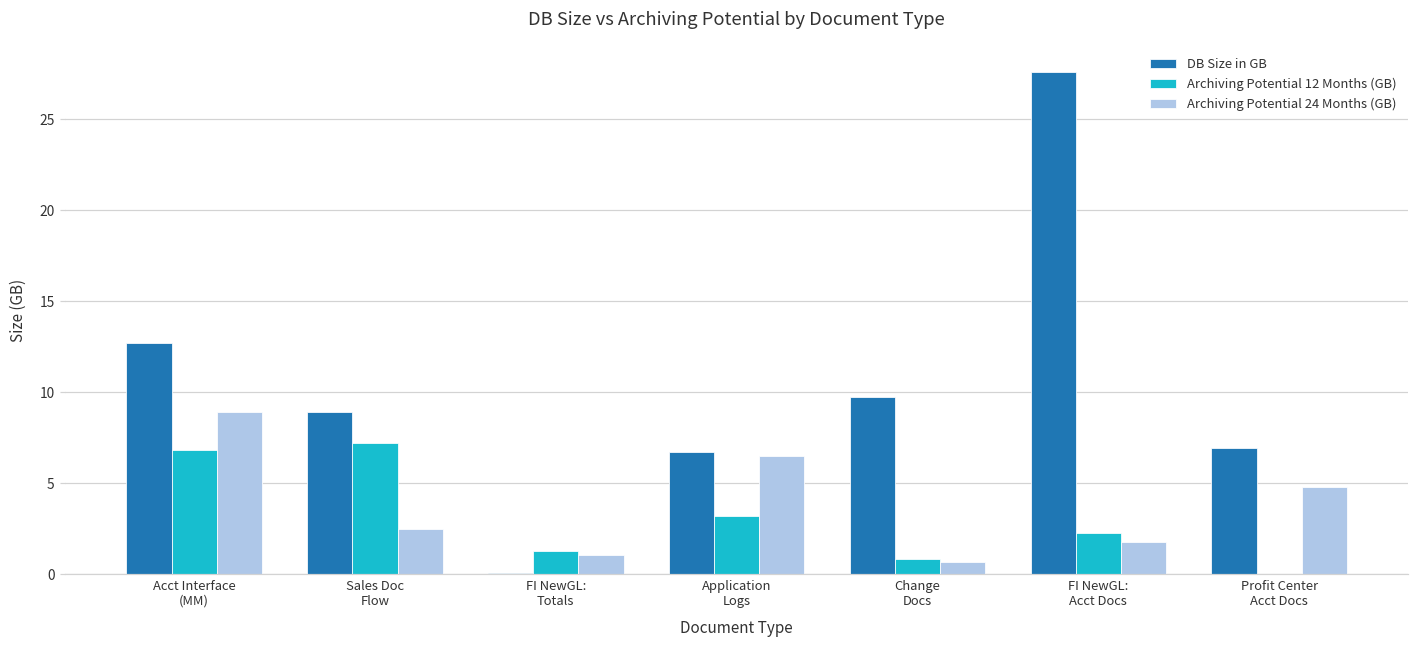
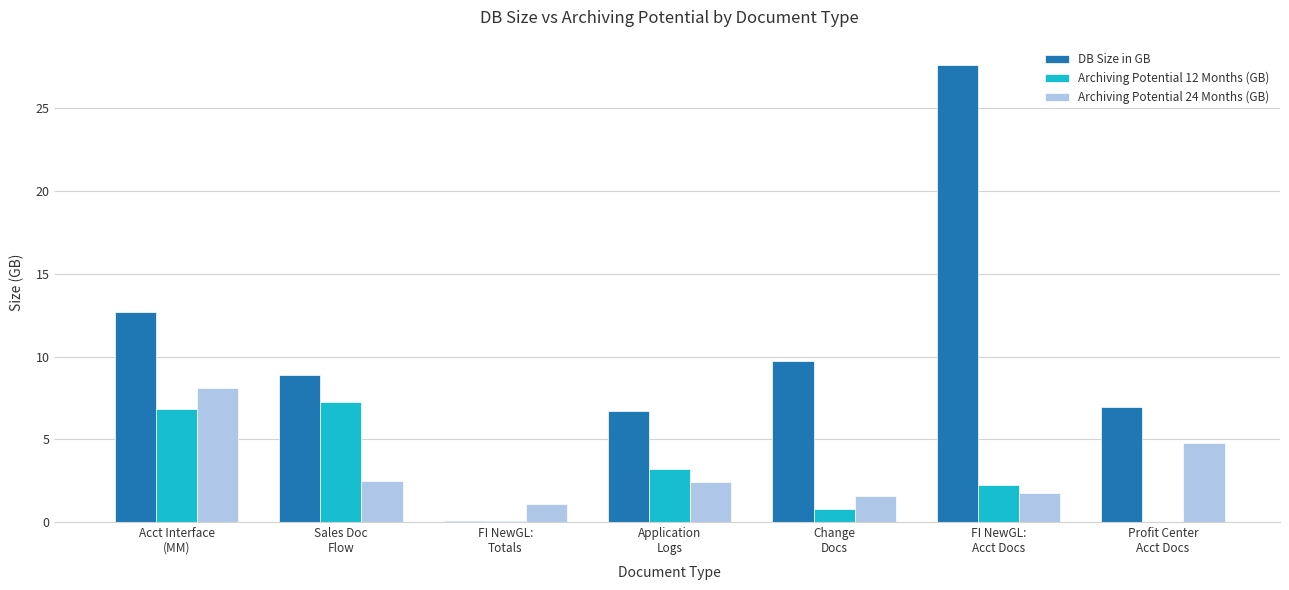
  {
    "DB Size in GB": {
      "Acct Interface (MM)": 12.7,
      "Sales Doc Flow": 8.9,
      "Application Logs": 6.7,
      "Change Docs": 9.7,
      "FI NewGL: Acct Docs": 27.6,
      "Profit Center Acct Docs": 6.9
    },
    "Archiving Potential 12 Months (GB)": {
      "Acct Interface (MM)": 6.8,
      "Sales Doc Flow": 7.2,
-     "FI NewGL: Totals": 1.3,
+     "FI NewGL: Totals": 0.1,
      "Application Logs": 3.2,
      "Change Docs": 0.8,
      "FI NewGL: Acct Docs": 2.2,
      "Profit Center Acct Docs": 0.0
    },
    "Archiving Potential 24 Months (GB)": {
-     "Acct Interface (MM)": 8.9,
+     "Acct Interface (MM)": 8.1,
      "Sales Doc Flow": 2.5,
      "FI NewGL: Totals": 1.1,
-     "Application Logs": 6.5,
-     "Change Docs": 0.7,
+     "Application Logs": 2.4,
+     "Change Docs": 1.6,
      "FI NewGL: Acct Docs": 1.8,
      "Profit Center Acct Docs": 4.8
    }
  }
